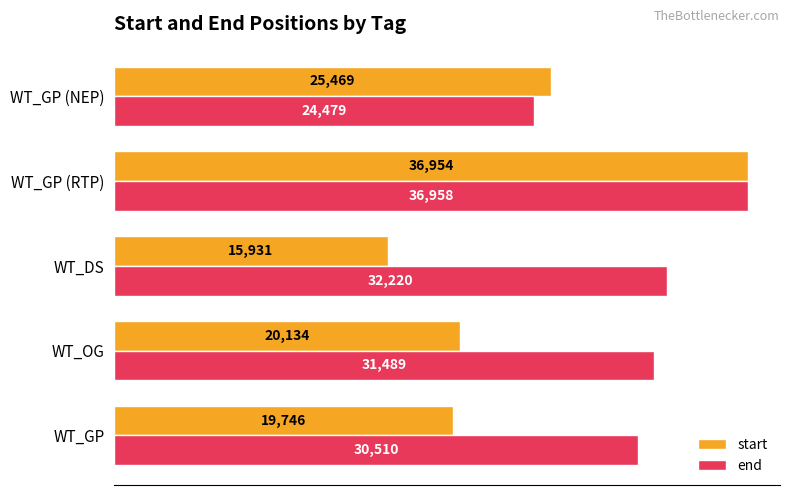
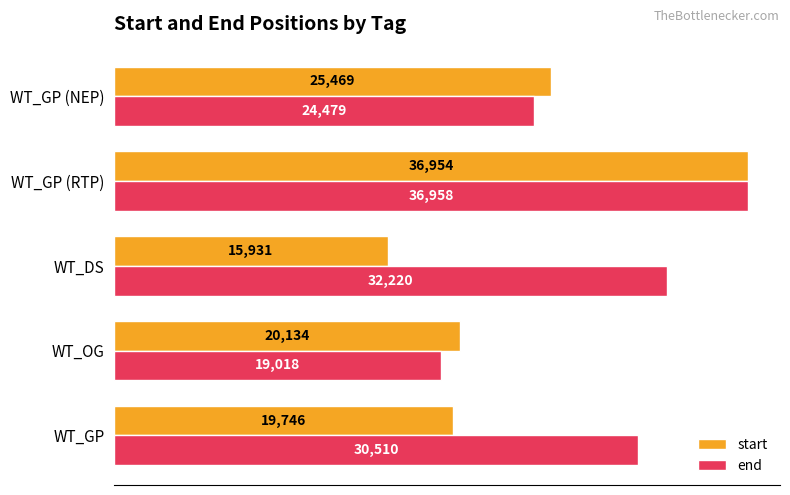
  {
    "start": {
      "WT_GP (NEP)": "25,469",
      "WT_GP (RTP)": "36,954",
      "WT_DS": "15,931",
      "WT_OG": "20,134",
      "WT_GP": "19,746"
    },
    "end": {
      "WT_GP (NEP)": "24,479",
      "WT_GP (RTP)": "36,958",
      "WT_DS": "32,220",
-     "WT_OG": "31,489",
+     "WT_OG": "19,018",
      "WT_GP": "30,510"
    }
  }
